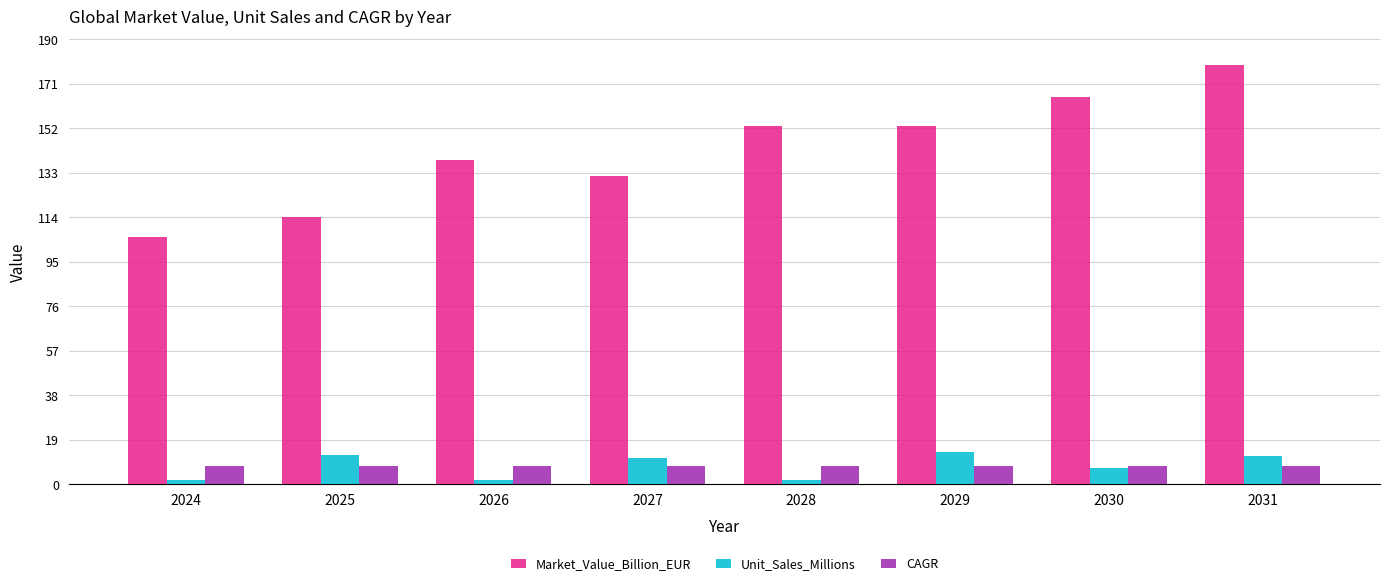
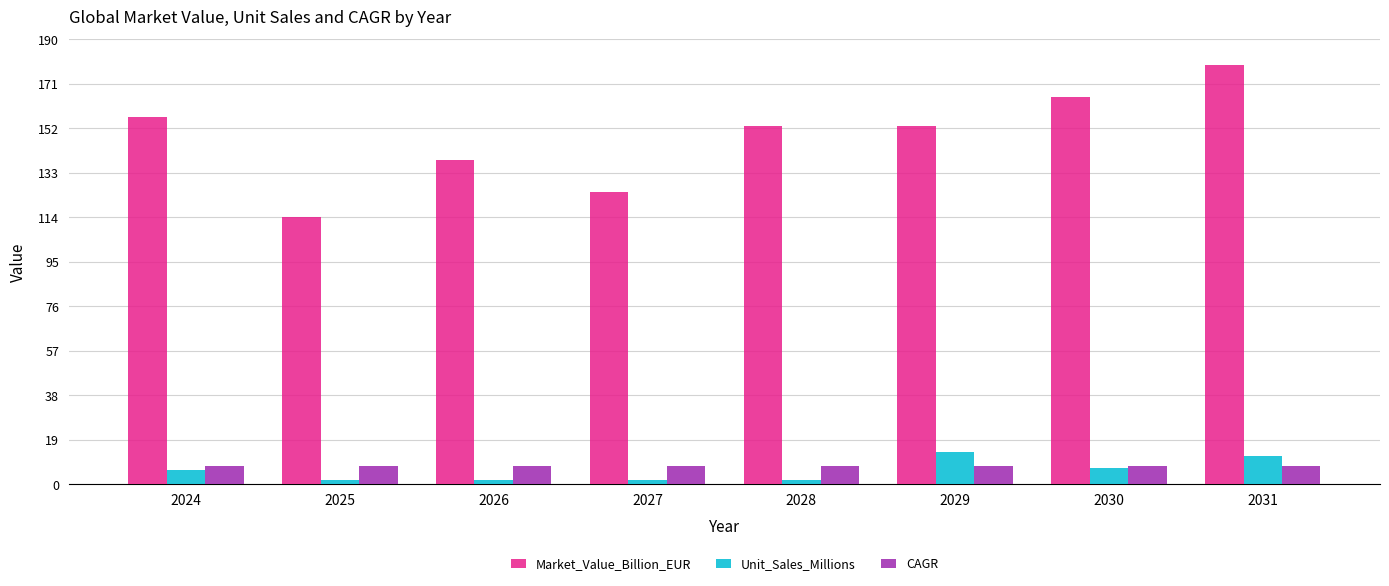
  {
    "Market_Value_Billion_EUR": {
-     "2024": 106,
+     "2024": 157,
      "2025": 114,
      "2026": 139,
-     "2027": 132,
+     "2027": 125,
      "2028": 153,
      "2029": 153,
      "2030": 165,
      "2031": 179
    },
    "Unit_Sales_Millions": {
-     "2024": 2,
-     "2025": 13,
+     "2024": 6,
+     "2025": 2,
      "2026": 2,
-     "2027": 11,
+     "2027": 2,
      "2028": 2,
      "2029": 14,
      "2030": 7,
      "2031": 12
    },
    "CAGR": {
      "2024": 8,
      "2025": 8,
      "2026": 8,
      "2027": 8,
      "2028": 8,
      "2029": 8,
      "2030": 8,
      "2031": 8
    }
  }
